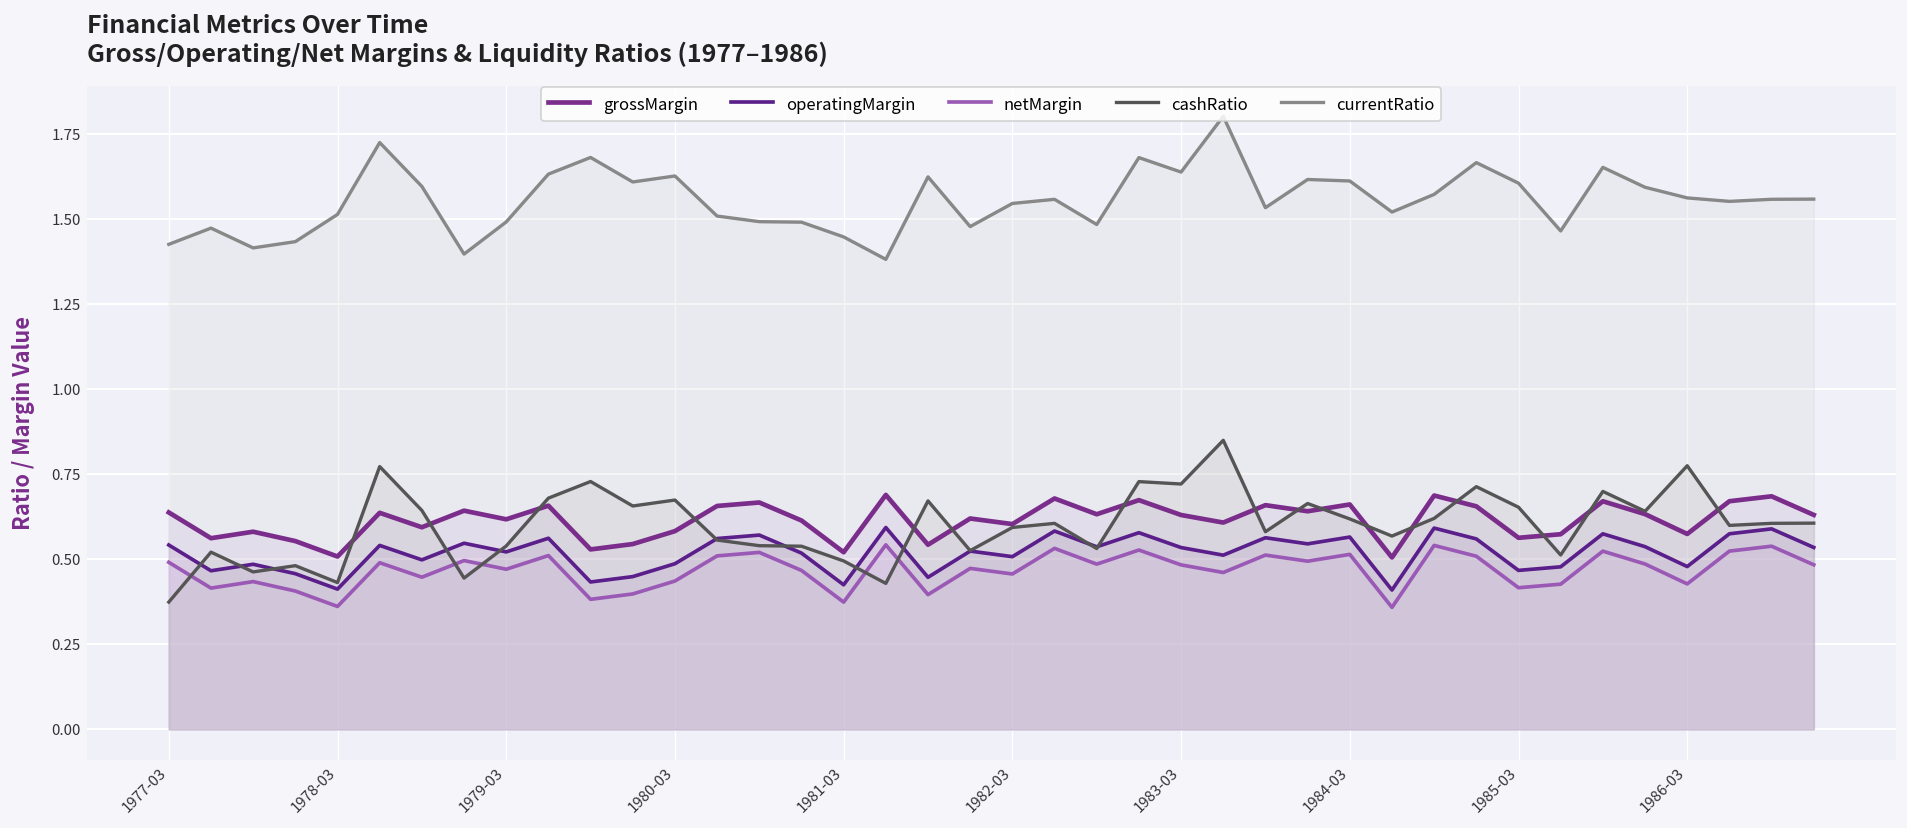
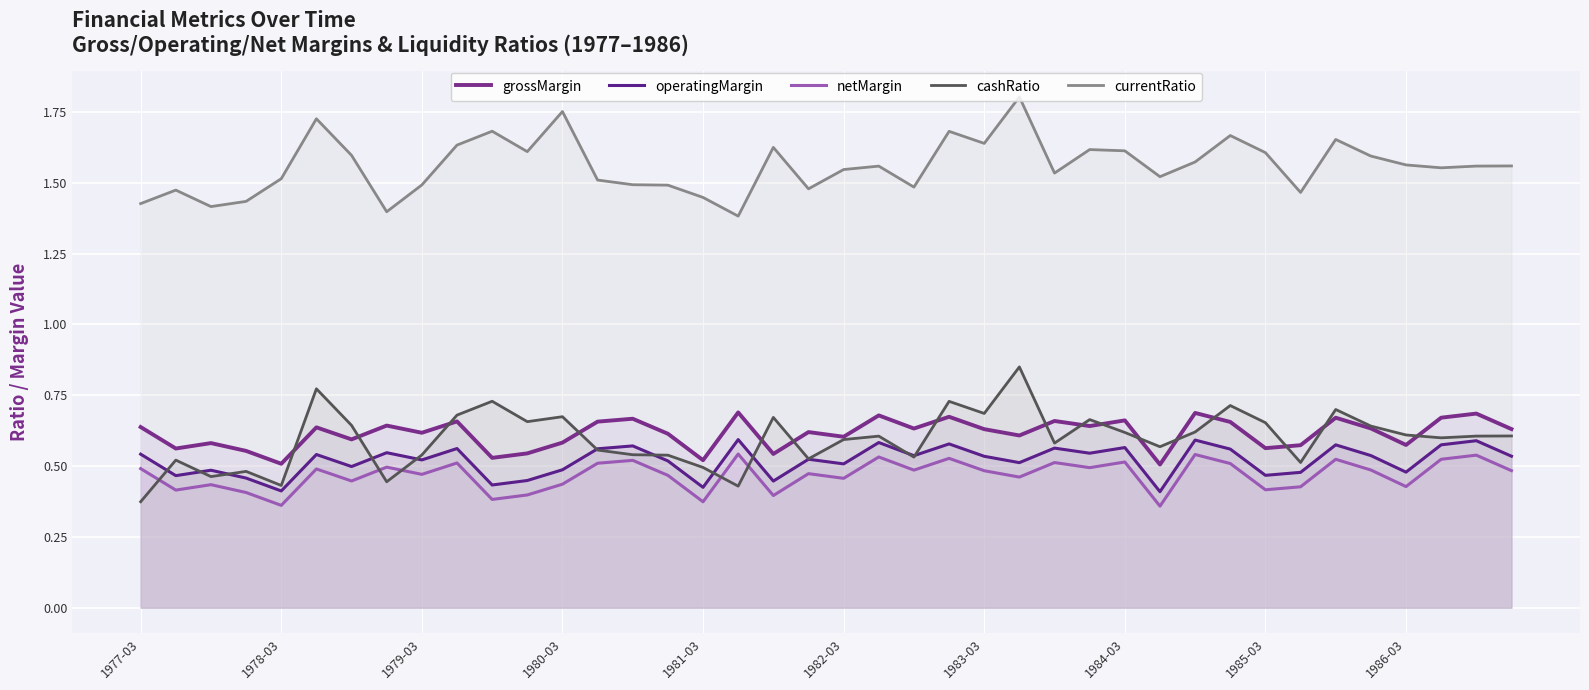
  {
    "netMargin": {
      "1977-03": 0.49,
      "1978-03": 0.36,
      "1979-03": 0.47,
      "1980-03": 0.44,
      "1981-03": 0.37,
      "1982-03": 0.46,
      "1983-03": 0.48,
      "1984-03": 0.51,
      "1985-03": 0.42,
      "1986-03": 0.43
    },
    "cashRatio": {
      "1977-03": 0.37,
      "1978-03": 0.43,
      "1979-03": 0.54,
      "1980-03": 0.67,
      "1981-03": 0.50,
      "1982-03": 0.59,
-     "1983-03": 0.72,
+     "1983-03": 0.69,
      "1984-03": 0.62,
      "1985-03": 0.65,
-     "1986-03": 0.78
+     "1986-03": 0.61
    },
    "currentRatio": {
      "1977-03": 1.43,
      "1978-03": 1.51,
      "1979-03": 1.49,
-     "1980-03": 1.63,
+     "1980-03": 1.75,
      "1981-03": 1.45,
      "1982-03": 1.55,
      "1983-03": 1.64,
      "1984-03": 1.61,
      "1985-03": 1.61,
      "1986-03": 1.56
    }
  }
